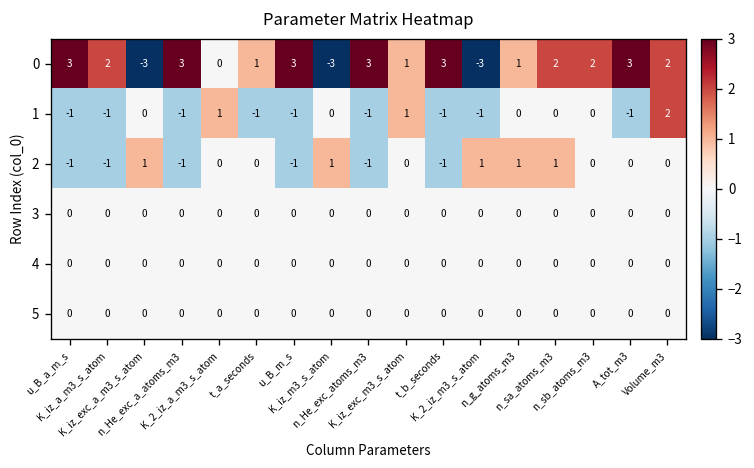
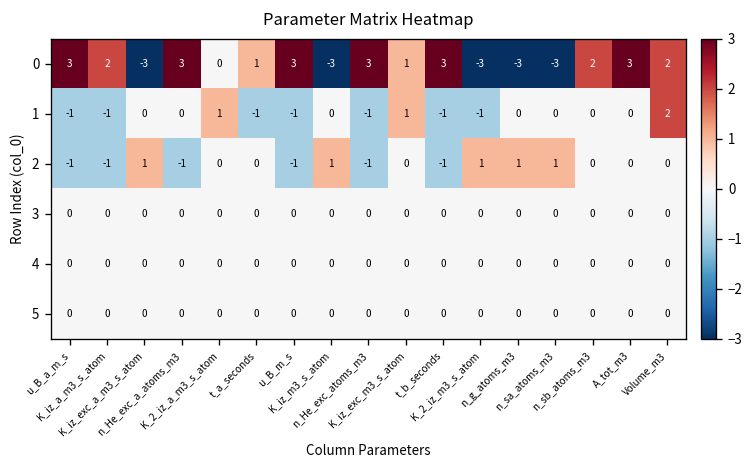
  {
    "0": {
      "u_B_a_m_s": 3,
      "K_iz_a_m3_s_atom": 2,
      "K_iz_exc_a_m3_s_atom": -3,
      "n_He_exc_a_atoms_m3": 3,
      "K_2_iz_a_m3_s_atom": 0,
      "t_a_seconds": 1,
      "u_B_m_s": 3,
      "K_iz_m3_s_atom": -3,
      "n_He_exc_atoms_m3": 3,
      "K_iz_exc_m3_s_atom": 1,
      "t_b_seconds": 3,
      "K_2_iz_m3_s_atom": -3,
-     "n_g_atoms_m3": 1,
-     "n_sa_atoms_m3": 2,
+     "n_g_atoms_m3": -3,
+     "n_sa_atoms_m3": -3,
      "n_sb_atoms_m3": 2,
      "A_tot_m3": 3,
      "Volume_m3": 2
    },
    "1": {
      "u_B_a_m_s": -1,
      "K_iz_a_m3_s_atom": -1,
      "K_iz_exc_a_m3_s_atom": 0,
-     "n_He_exc_a_atoms_m3": -1,
+     "n_He_exc_a_atoms_m3": 0,
      "K_2_iz_a_m3_s_atom": 1,
      "t_a_seconds": -1,
      "u_B_m_s": -1,
      "K_iz_m3_s_atom": 0,
      "n_He_exc_atoms_m3": -1,
      "K_iz_exc_m3_s_atom": 1,
      "t_b_seconds": -1,
      "K_2_iz_m3_s_atom": -1,
      "n_g_atoms_m3": 0,
      "n_sa_atoms_m3": 0,
      "n_sb_atoms_m3": 0,
-     "A_tot_m3": -1,
+     "A_tot_m3": 0,
      "Volume_m3": 2
    },
    "2": {
      "u_B_a_m_s": -1,
      "K_iz_a_m3_s_atom": -1,
      "K_iz_exc_a_m3_s_atom": 1,
      "n_He_exc_a_atoms_m3": -1,
      "K_2_iz_a_m3_s_atom": 0,
      "t_a_seconds": 0,
      "u_B_m_s": -1,
      "K_iz_m3_s_atom": 1,
      "n_He_exc_atoms_m3": -1,
      "K_iz_exc_m3_s_atom": 0,
      "t_b_seconds": -1,
      "K_2_iz_m3_s_atom": 1,
      "n_g_atoms_m3": 1,
      "n_sa_atoms_m3": 1,
      "n_sb_atoms_m3": 0,
      "A_tot_m3": 0,
      "Volume_m3": 0
    },
    "3": {
      "u_B_a_m_s": 0,
      "K_iz_a_m3_s_atom": 0,
      "K_iz_exc_a_m3_s_atom": 0,
      "n_He_exc_a_atoms_m3": 0,
      "K_2_iz_a_m3_s_atom": 0,
      "t_a_seconds": 0,
      "u_B_m_s": 0,
      "K_iz_m3_s_atom": 0,
      "n_He_exc_atoms_m3": 0,
      "K_iz_exc_m3_s_atom": 0,
      "t_b_seconds": 0,
      "K_2_iz_m3_s_atom": 0,
      "n_g_atoms_m3": 0,
      "n_sa_atoms_m3": 0,
      "n_sb_atoms_m3": 0,
      "A_tot_m3": 0,
      "Volume_m3": 0
    },
    "4": {
      "u_B_a_m_s": 0,
      "K_iz_a_m3_s_atom": 0,
      "K_iz_exc_a_m3_s_atom": 0,
      "n_He_exc_a_atoms_m3": 0,
      "K_2_iz_a_m3_s_atom": 0,
      "t_a_seconds": 0,
      "u_B_m_s": 0,
      "K_iz_m3_s_atom": 0,
      "n_He_exc_atoms_m3": 0,
      "K_iz_exc_m3_s_atom": 0,
      "t_b_seconds": 0,
      "K_2_iz_m3_s_atom": 0,
      "n_g_atoms_m3": 0,
      "n_sa_atoms_m3": 0,
      "n_sb_atoms_m3": 0,
      "A_tot_m3": 0,
      "Volume_m3": 0
    },
    "5": {
      "u_B_a_m_s": 0,
      "K_iz_a_m3_s_atom": 0,
      "K_iz_exc_a_m3_s_atom": 0,
      "n_He_exc_a_atoms_m3": 0,
      "K_2_iz_a_m3_s_atom": 0,
      "t_a_seconds": 0,
      "u_B_m_s": 0,
      "K_iz_m3_s_atom": 0,
      "n_He_exc_atoms_m3": 0,
      "K_iz_exc_m3_s_atom": 0,
      "t_b_seconds": 0,
      "K_2_iz_m3_s_atom": 0,
      "n_g_atoms_m3": 0,
      "n_sa_atoms_m3": 0,
      "n_sb_atoms_m3": 0,
      "A_tot_m3": 0,
      "Volume_m3": 0
    }
  }
